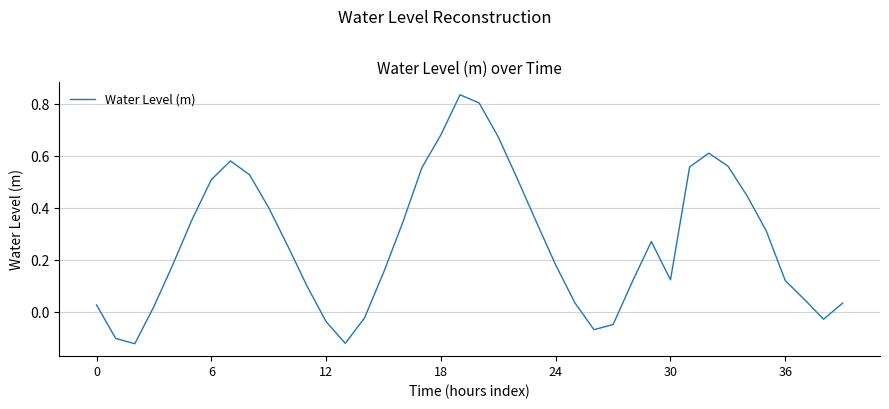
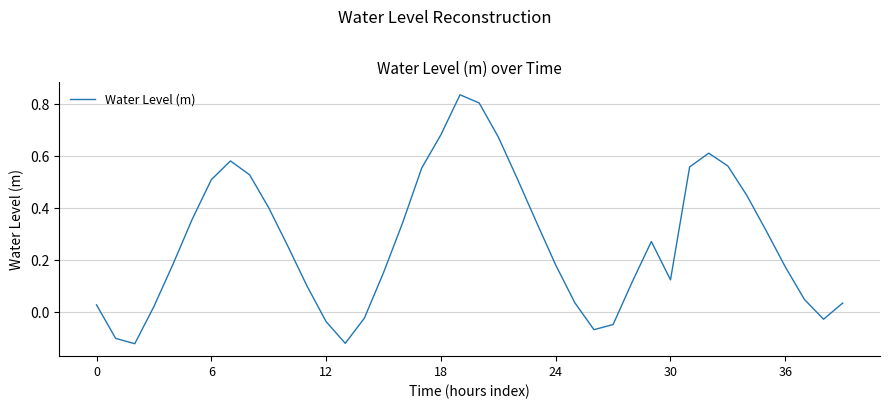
  {
    "0": 0.03,
    "6": 0.51,
    "12": -0.04,
    "18": 0.68,
    "24": 0.18,
    "30": 0.12,
-   "36": 0.12
+   "36": 0.17
  }
